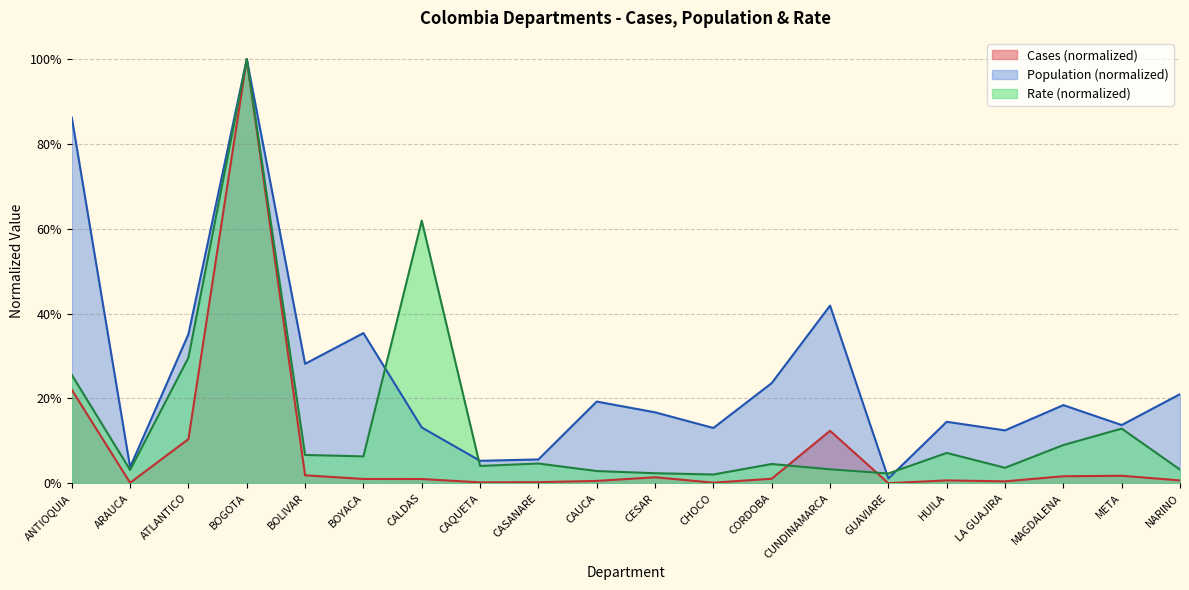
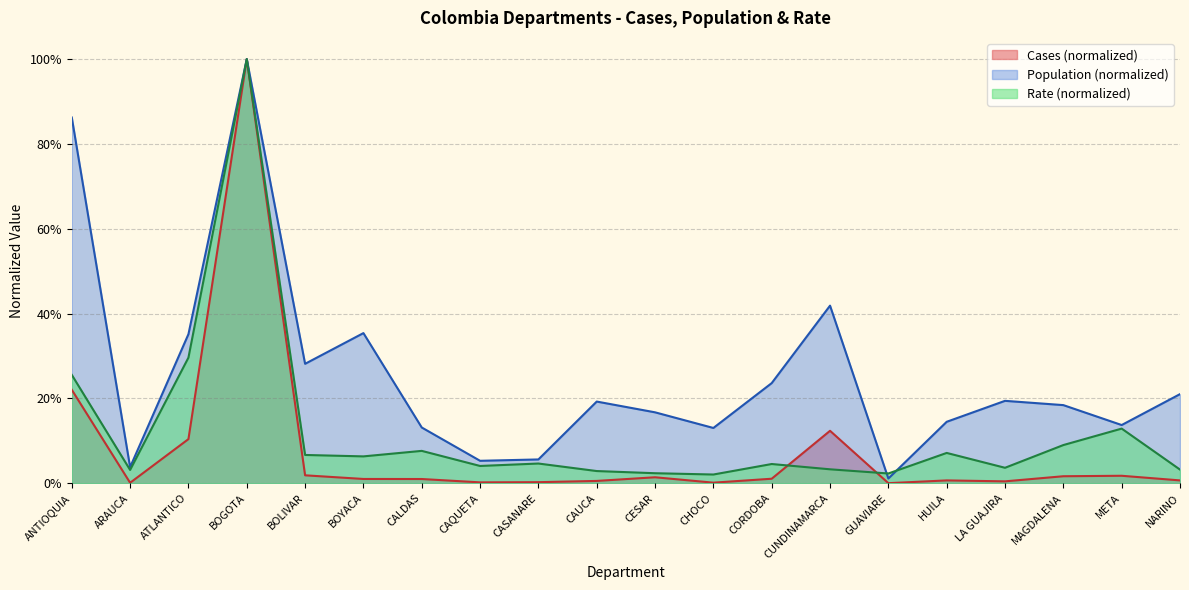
  {
    "Cases (normalized)": {
      "ANTIOQUIA": "22%",
      "ARAUCA": "0%",
      "ATLANTICO": "10%",
      "BOLIVAR": "2%",
      "BOYACA": "1%",
      "CALDAS": "1%",
      "CAQUETA": "0%",
      "CASANARE": "0%",
      "CAUCA": "1%",
      "CESAR": "1%",
      "CHOCO": "0%",
      "CORDOBA": "1%",
      "CUNDINAMARCA": "12%",
      "GUAVIARE": "0%",
      "HUILA": "1%",
      "LA GUAJIRA": "0%",
      "MAGDALENA": "2%",
      "META": "2%",
      "NARINO": "1%"
    },
    "Population (normalized)": {
      "ANTIOQUIA": "86%",
      "ARAUCA": "4%",
      "ATLANTICO": "35%",
      "BOLIVAR": "28%",
      "BOYACA": "35%",
      "CALDAS": "13%",
      "CAQUETA": "5%",
      "CASANARE": "6%",
      "CAUCA": "19%",
      "CESAR": "17%",
      "CHOCO": "13%",
      "CORDOBA": "24%",
      "CUNDINAMARCA": "42%",
      "GUAVIARE": "1%",
      "HUILA": "14%",
-     "LA GUAJIRA": "12%",
+     "LA GUAJIRA": "19%",
      "MAGDALENA": "18%",
      "META": "14%",
      "NARINO": "21%"
    },
    "Rate (normalized)": {
      "ANTIOQUIA": "26%",
      "ARAUCA": "3%",
      "ATLANTICO": "30%",
      "BOLIVAR": "7%",
      "BOYACA": "6%",
-     "CALDAS": "62%",
+     "CALDAS": "8%",
      "CAQUETA": "4%",
      "CASANARE": "5%",
      "CAUCA": "3%",
      "CESAR": "2%",
      "CHOCO": "2%",
      "CORDOBA": "5%",
      "CUNDINAMARCA": "3%",
      "GUAVIARE": "2%",
      "HUILA": "7%",
      "LA GUAJIRA": "4%",
      "MAGDALENA": "9%",
      "META": "13%",
      "NARINO": "3%"
    }
  }
